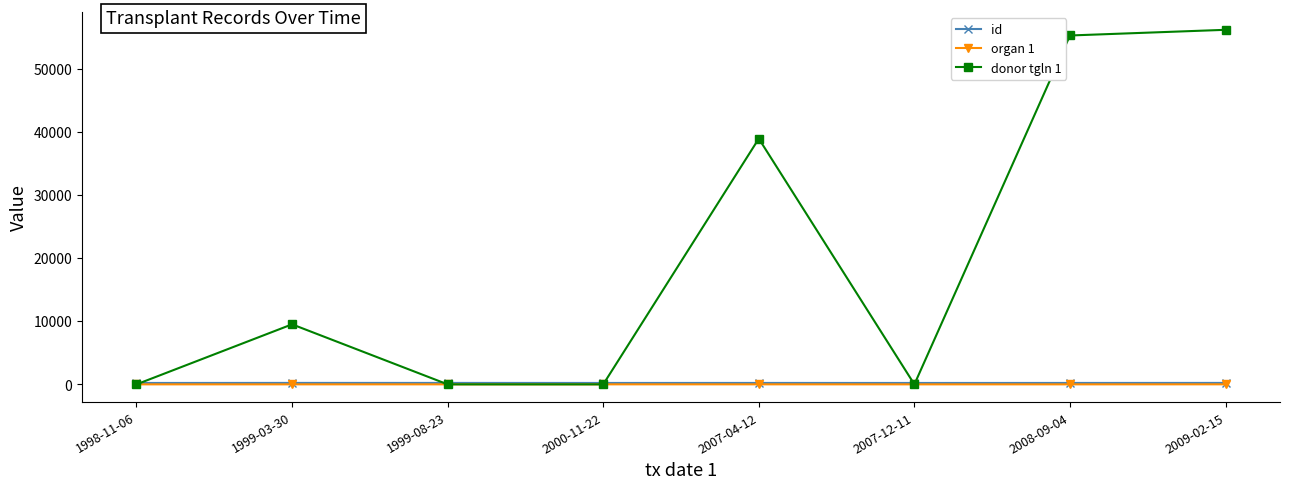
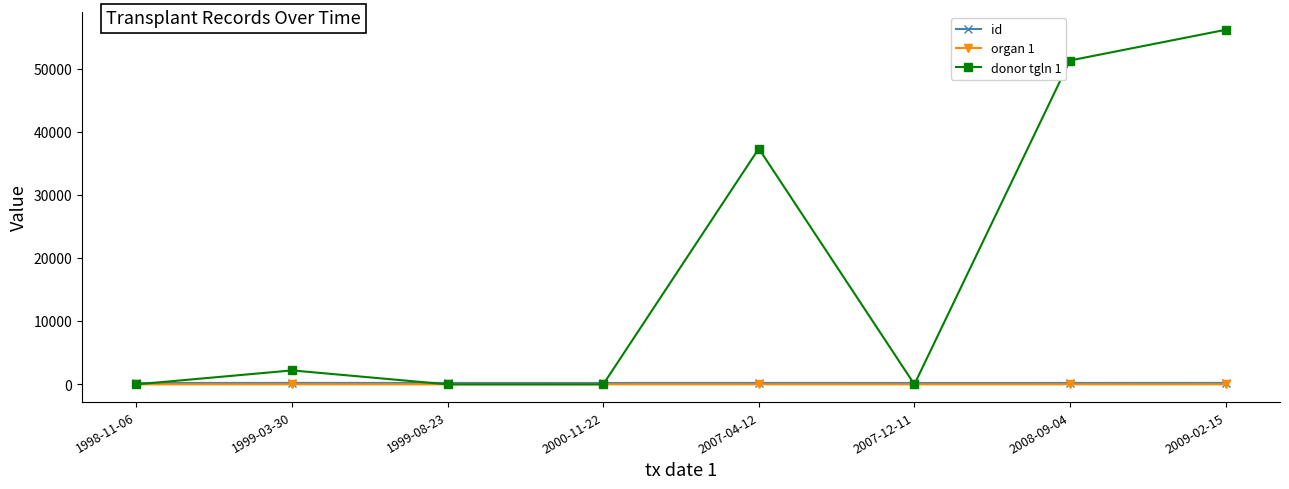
  {
    "donor tgln 1": {
-     "1999-03-30": 10000,
-     "2007-04-12": 39000,
-     "2008-09-04": 55000,
+     "1999-03-30": 2000,
+     "2007-04-12": 37000,
+     "2008-09-04": 51000,
      "2009-02-15": 56000
    }
  }
